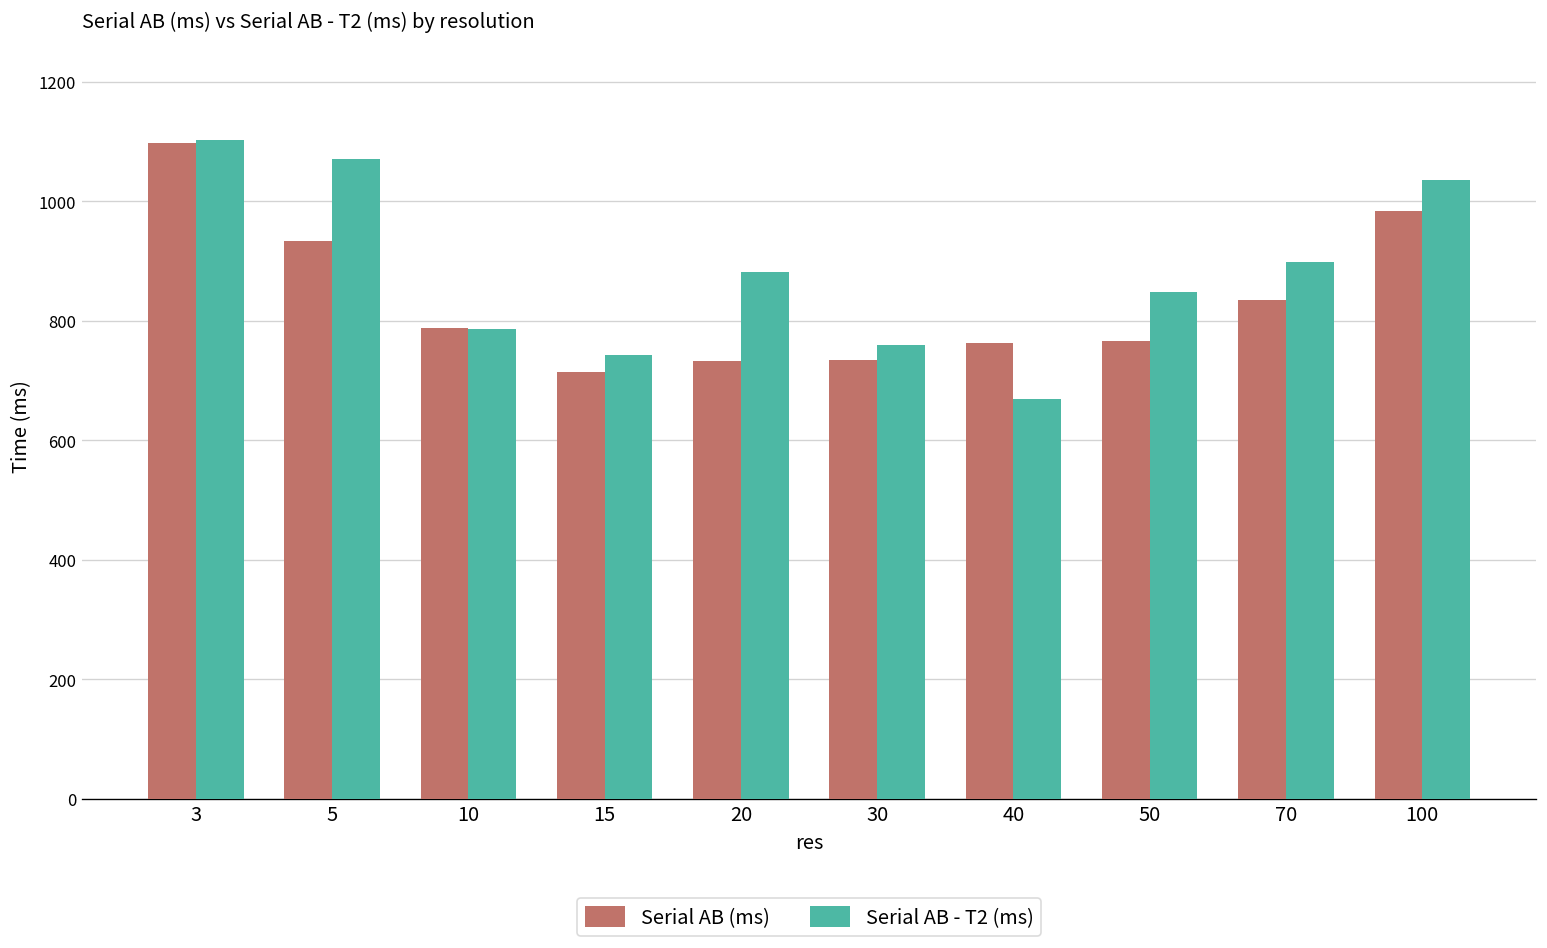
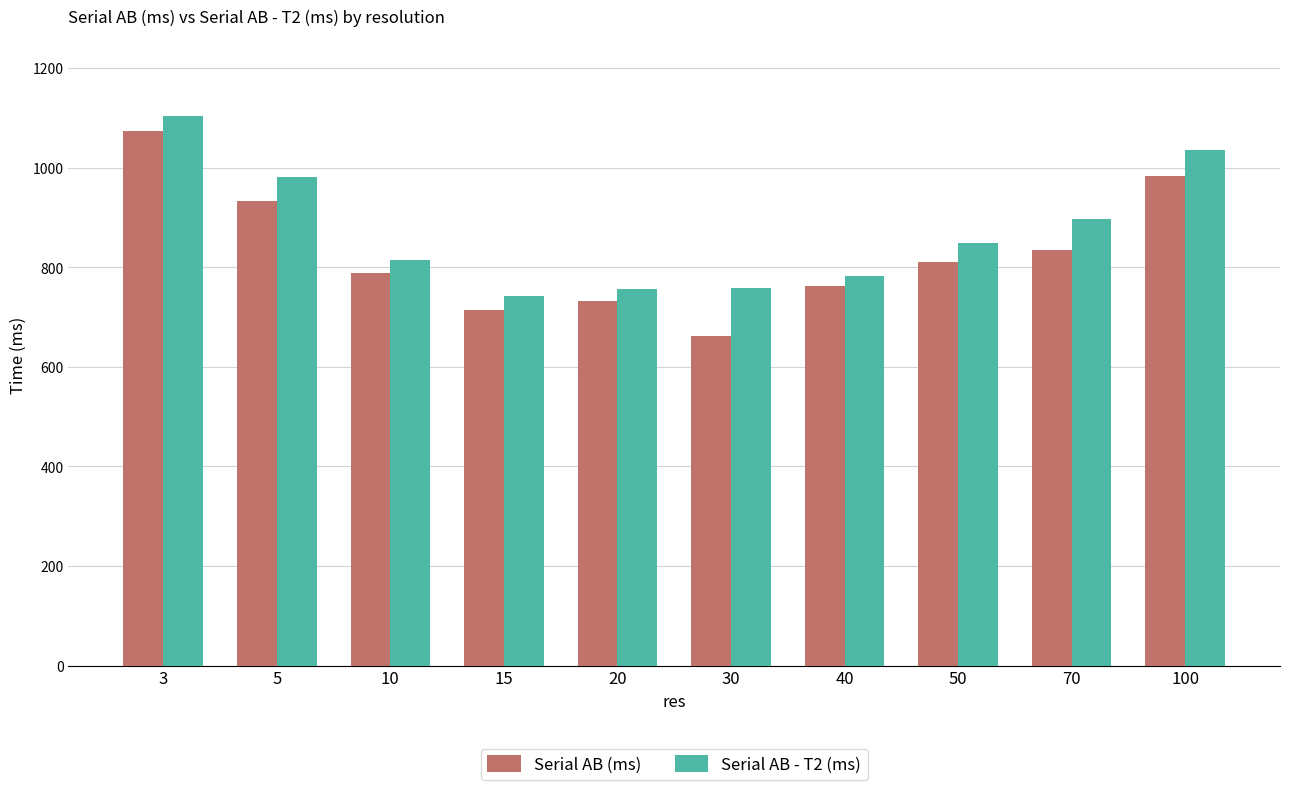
  {
    "Serial AB (ms)": {
-     "3": 1100,
+     "3": 1070,
      "5": 930,
      "10": 790,
      "15": 720,
      "20": 730,
-     "30": 730,
+     "30": 660,
      "40": 760,
-     "50": 770,
+     "50": 810,
      "70": 830,
      "100": 980
    },
    "Serial AB - T2 (ms)": {
      "3": 1100,
-     "5": 1070,
-     "10": 790,
+     "5": 980,
+     "10": 820,
      "15": 740,
-     "20": 880,
+     "20": 760,
      "30": 760,
-     "40": 670,
+     "40": 780,
      "50": 850,
      "70": 900,
      "100": 1040
    }
  }
